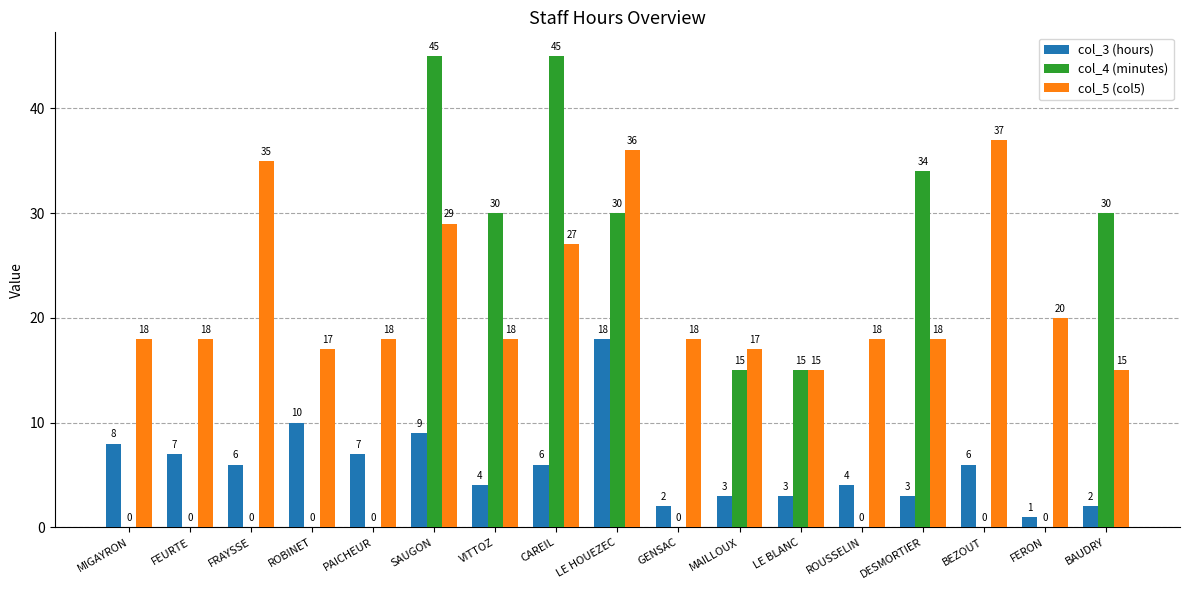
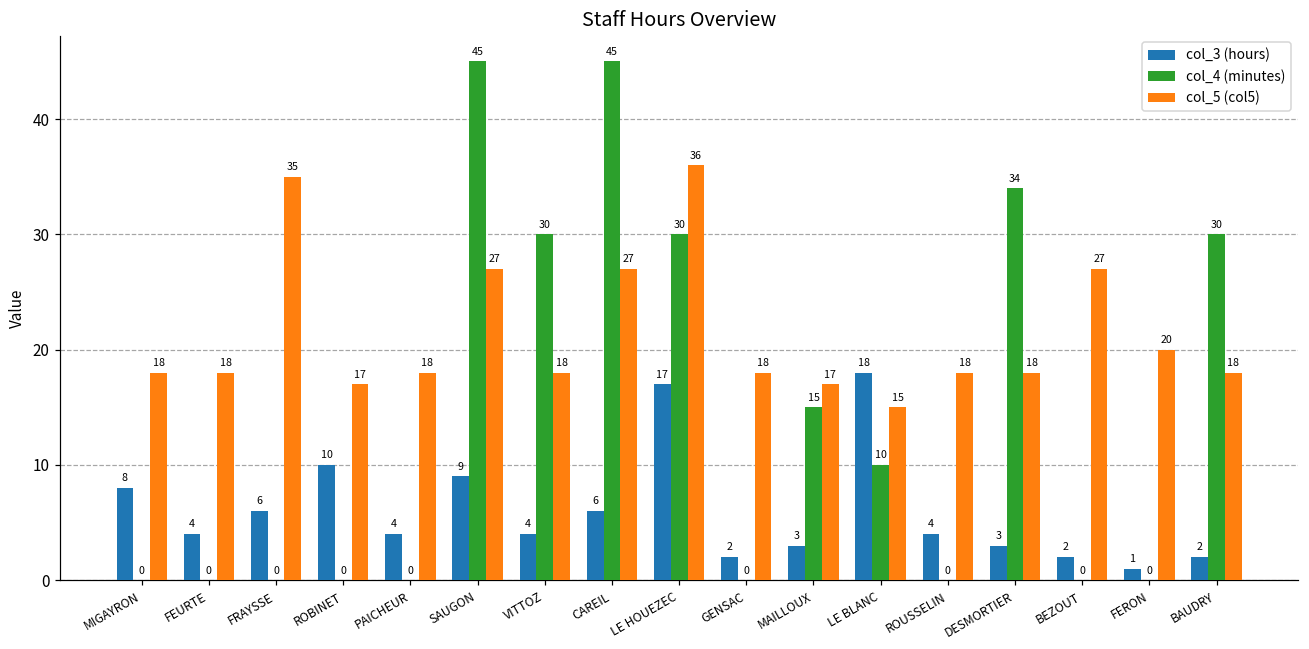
  {
    "col_3 (hours)": {
      "MIGAYRON": 8,
-     "FEURTE": 7,
+     "FEURTE": 4,
      "FRAYSSE": 6,
      "ROBINET": 10,
-     "PAICHEUR": 7,
+     "PAICHEUR": 4,
      "SAUGON": 9,
      "VITTOZ": 4,
      "CAREIL": 6,
-     "LE HOUEZEC": 18,
+     "LE HOUEZEC": 17,
      "GENSAC": 2,
      "MAILLOUX": 3,
-     "LE BLANC": 3,
+     "LE BLANC": 18,
      "ROUSSELIN": 4,
      "DESMORTIER": 3,
-     "BEZOUT": 6,
+     "BEZOUT": 2,
      "FERON": 1,
      "BAUDRY": 2
    },
    "col_4 (minutes)": {
      "MIGAYRON": 0,
      "FEURTE": 0,
      "FRAYSSE": 0,
      "ROBINET": 0,
      "PAICHEUR": 0,
      "SAUGON": 45,
      "VITTOZ": 30,
      "CAREIL": 45,
      "LE HOUEZEC": 30,
      "GENSAC": 0,
      "MAILLOUX": 15,
-     "LE BLANC": 15,
+     "LE BLANC": 10,
      "ROUSSELIN": 0,
      "DESMORTIER": 34,
      "BEZOUT": 0,
      "FERON": 0,
      "BAUDRY": 30
    },
    "col_5 (col5)": {
      "MIGAYRON": 18,
      "FEURTE": 18,
      "FRAYSSE": 35,
      "ROBINET": 17,
      "PAICHEUR": 18,
-     "SAUGON": 29,
+     "SAUGON": 27,
      "VITTOZ": 18,
      "CAREIL": 27,
      "LE HOUEZEC": 36,
      "GENSAC": 18,
      "MAILLOUX": 17,
      "LE BLANC": 15,
      "ROUSSELIN": 18,
      "DESMORTIER": 18,
-     "BEZOUT": 37,
+     "BEZOUT": 27,
      "FERON": 20,
-     "BAUDRY": 15
+     "BAUDRY": 18
    }
  }
